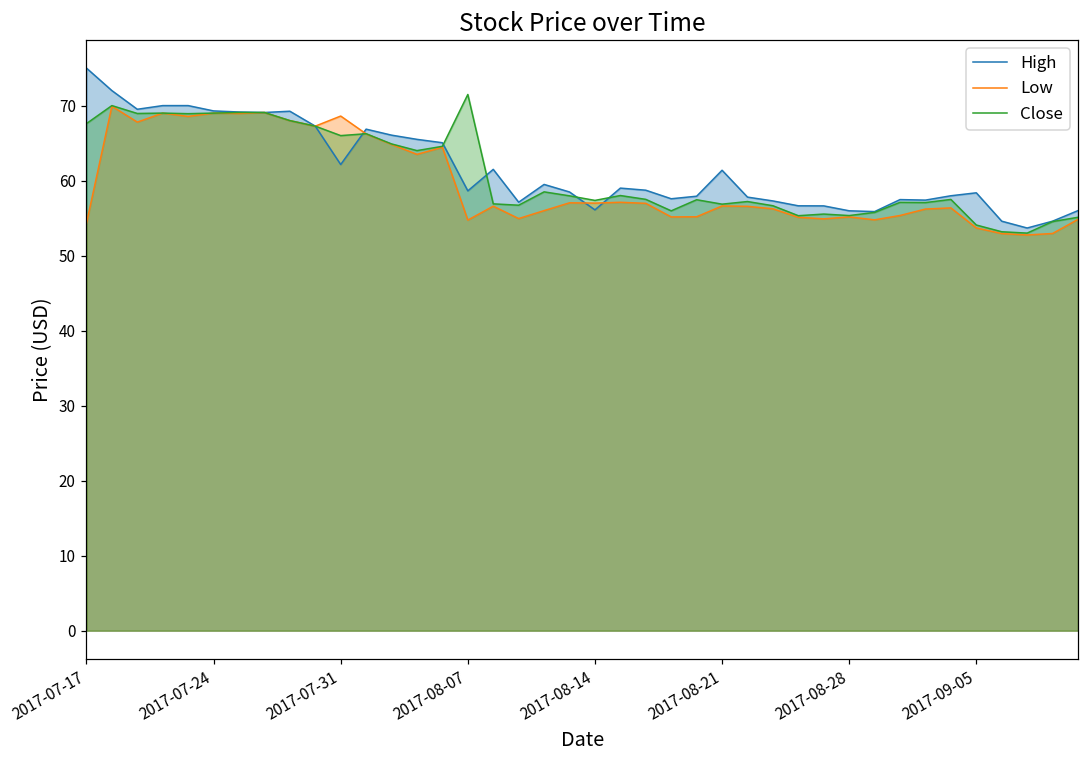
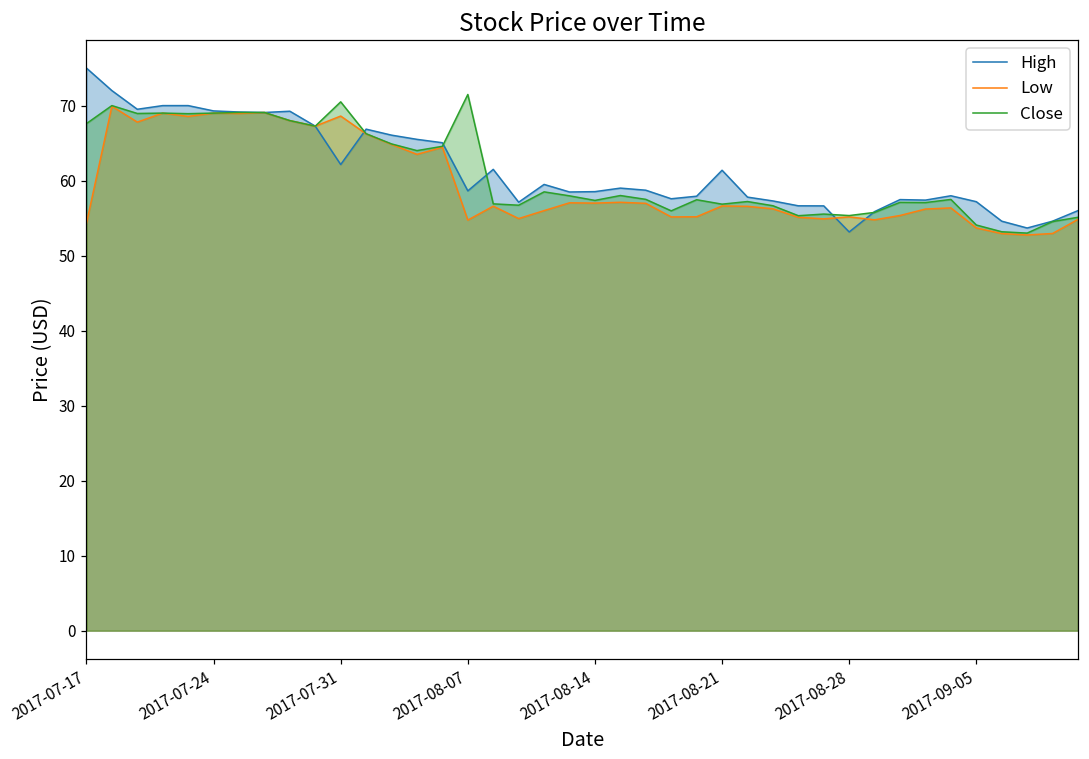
  {
    "High": {
      "2017-07-17": 75,
      "2017-07-31": 62,
      "2017-08-07": 59,
-     "2017-08-14": 56,
+     "2017-08-14": 59,
      "2017-08-21": 61,
-     "2017-08-28": 56,
-     "2017-09-05": 58
+     "2017-08-28": 53,
+     "2017-09-05": 57
    },
    "Low": {
      "2017-07-17": 54,
      "2017-07-31": 69,
      "2017-08-07": 55,
      "2017-09-05": 54
    },
    "Close": {
      "2017-07-17": 68,
-     "2017-07-31": 66,
+     "2017-07-31": 71,
      "2017-08-07": 71,
      "2017-09-05": 54
    }
  }
